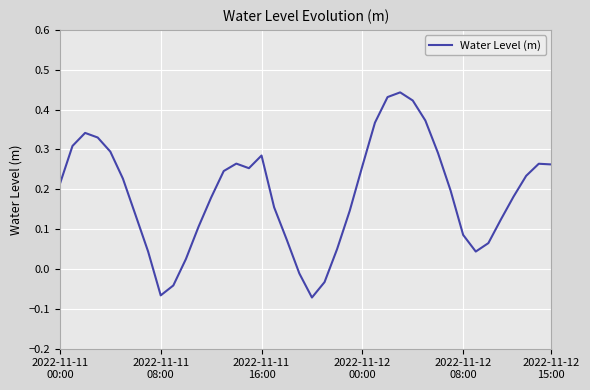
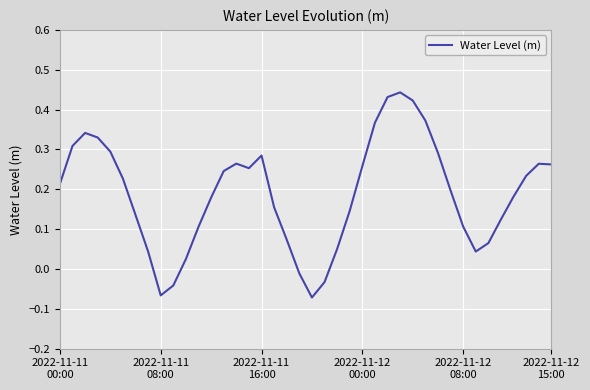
  {
    "2022-11-11 00:00": 0.21,
    "2022-11-11 08:00": -0.07,
    "2022-11-11 16:00": 0.28,
    "2022-11-12 00:00": 0.26,
-   "2022-11-12 08:00": 0.09,
+   "2022-11-12 08:00": 0.11,
    "2022-11-12 15:00": 0.26
  }
